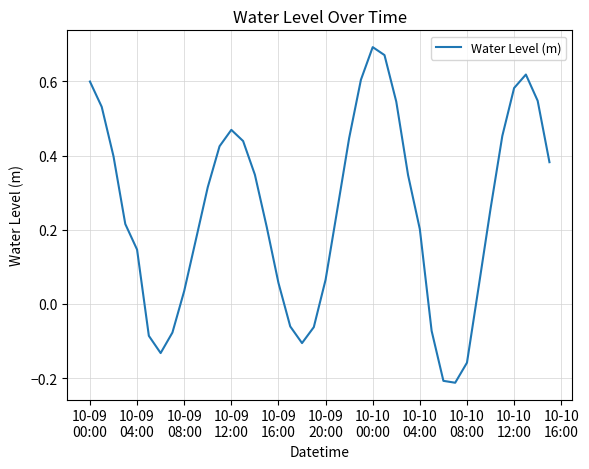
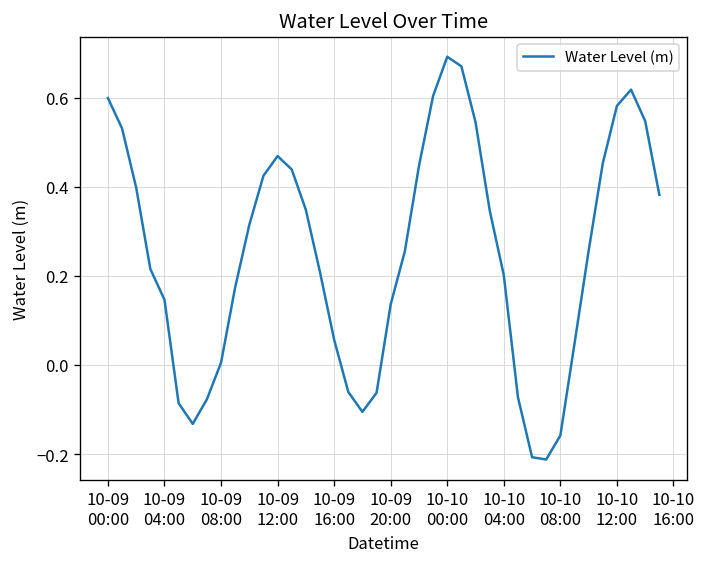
  {
    "10-09 00:00": 0.60,
    "10-09 04:00": 0.15,
-   "10-09 08:00": 0.03,
+   "10-09 08:00": 0.01,
    "10-09 12:00": 0.47,
    "10-09 16:00": 0.06,
-   "10-09 20:00": 0.07,
+   "10-09 20:00": 0.14,
    "10-10 00:00": 0.69,
    "10-10 04:00": 0.20,
    "10-10 08:00": -0.16,
    "10-10 12:00": 0.58
  }
